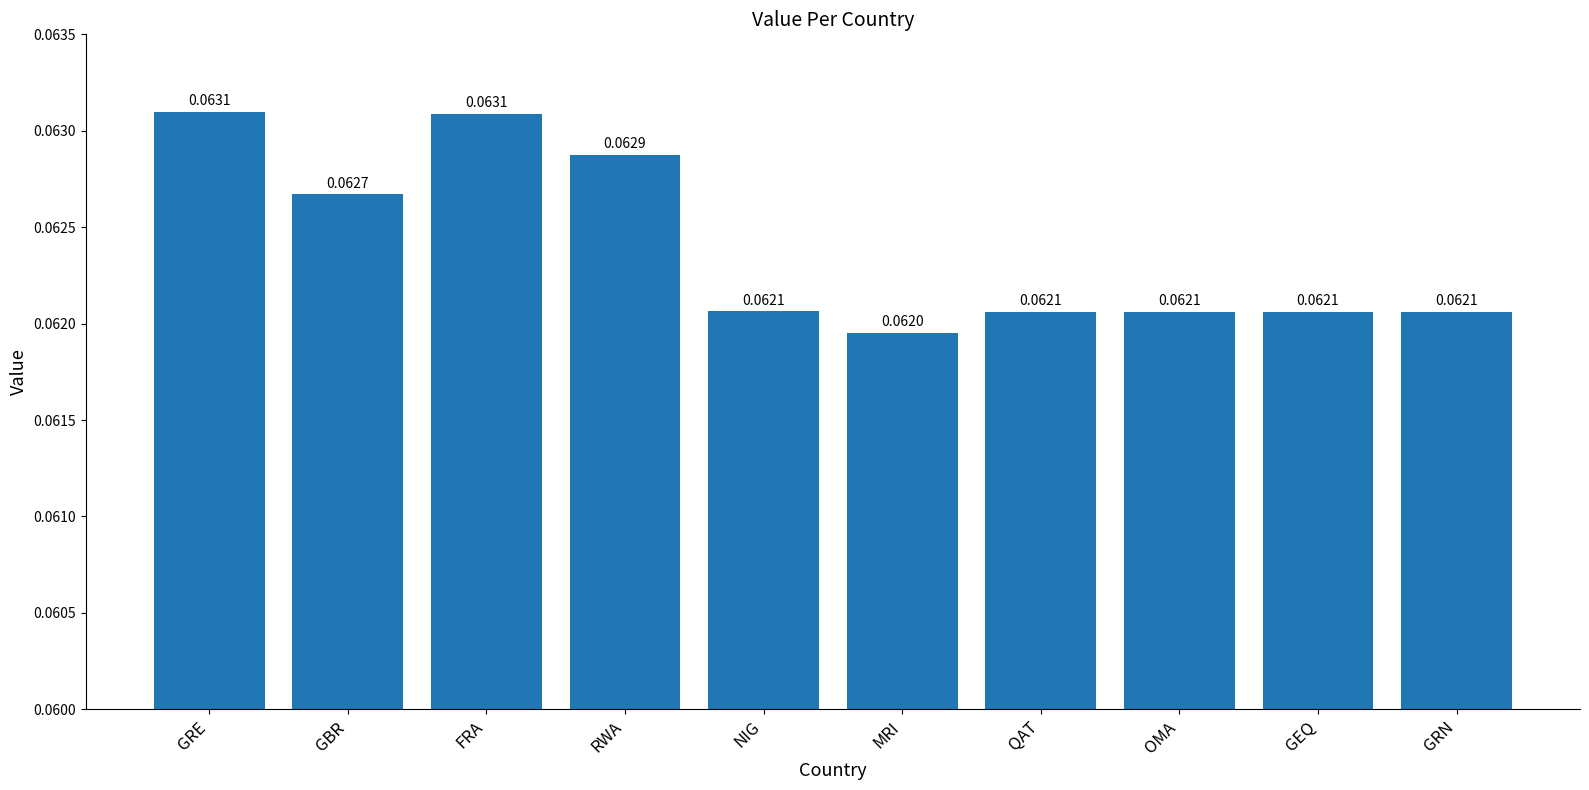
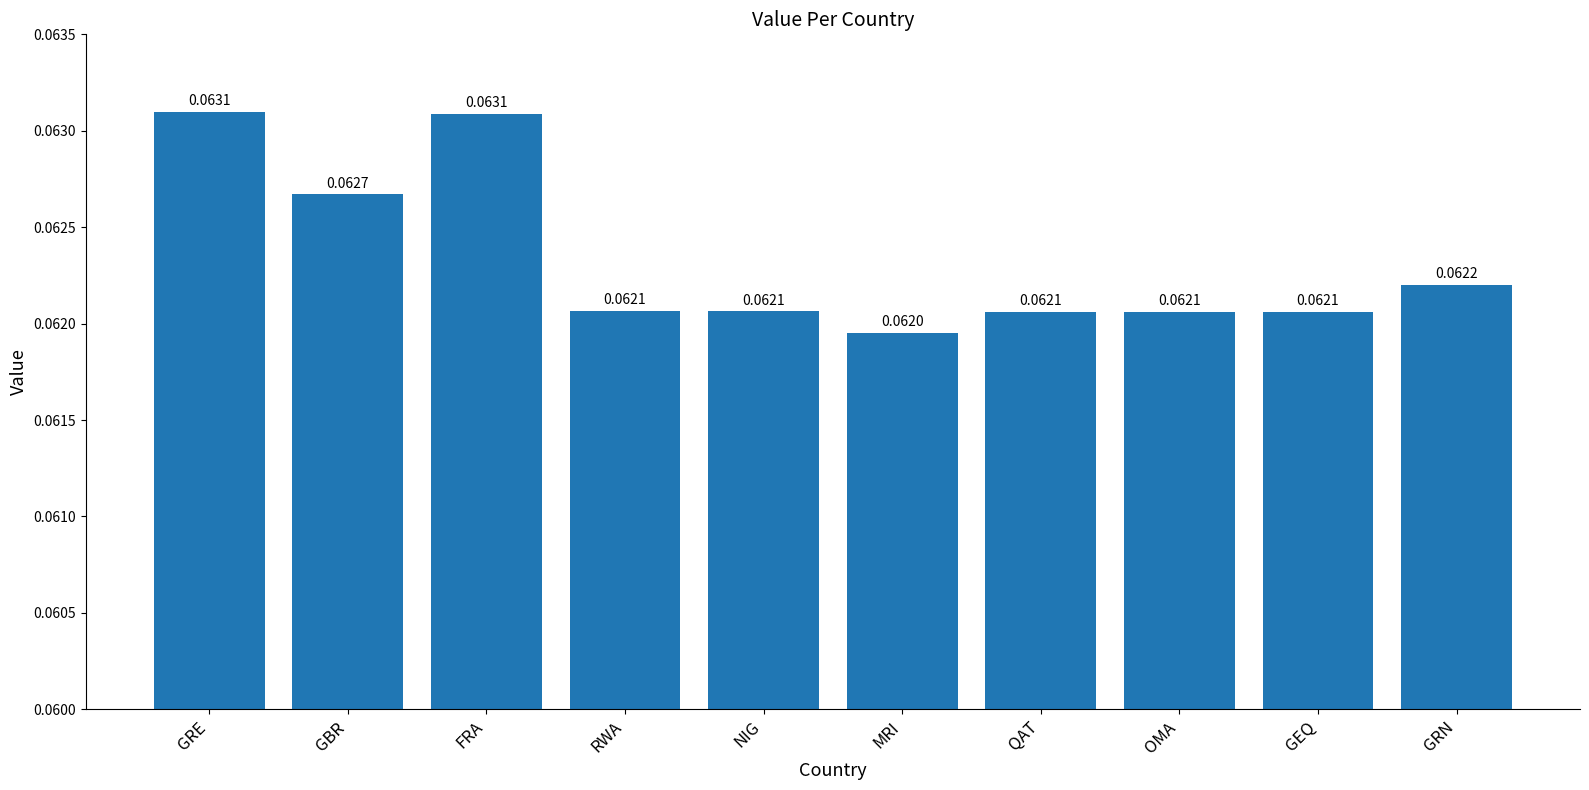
  {
    "GRE": 0.0631,
    "GBR": 0.0627,
    "FRA": 0.0631,
-   "RWA": 0.0629,
+   "RWA": 0.0621,
    "NIG": 0.0621,
    "MRI": 0.0620,
    "QAT": 0.0621,
    "OMA": 0.0621,
    "GEQ": 0.0621,
-   "GRN": 0.0621
+   "GRN": 0.0622
  }
